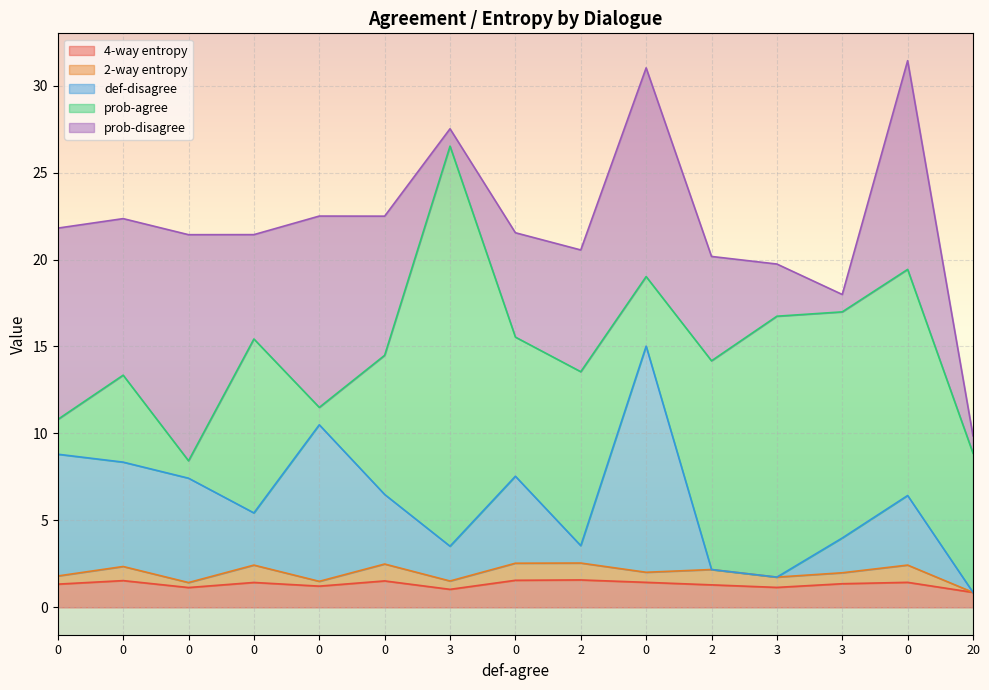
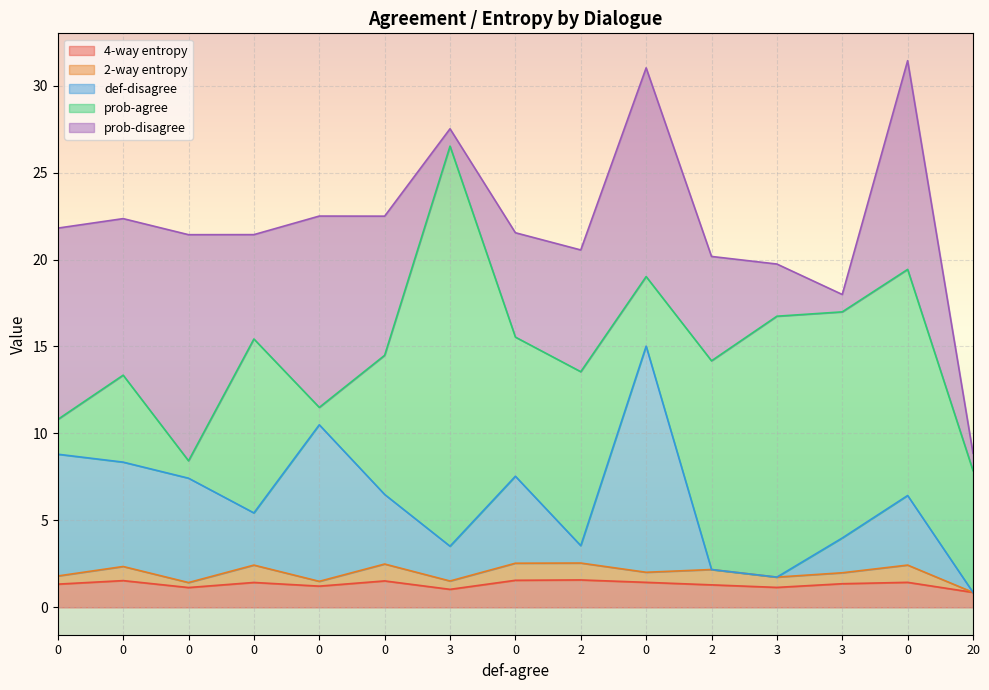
  {
    "prob-agree": {
-     "20": 8
+     "20": 7
    },
    "prob-disagree": {
      "20": 1
    }
  }
